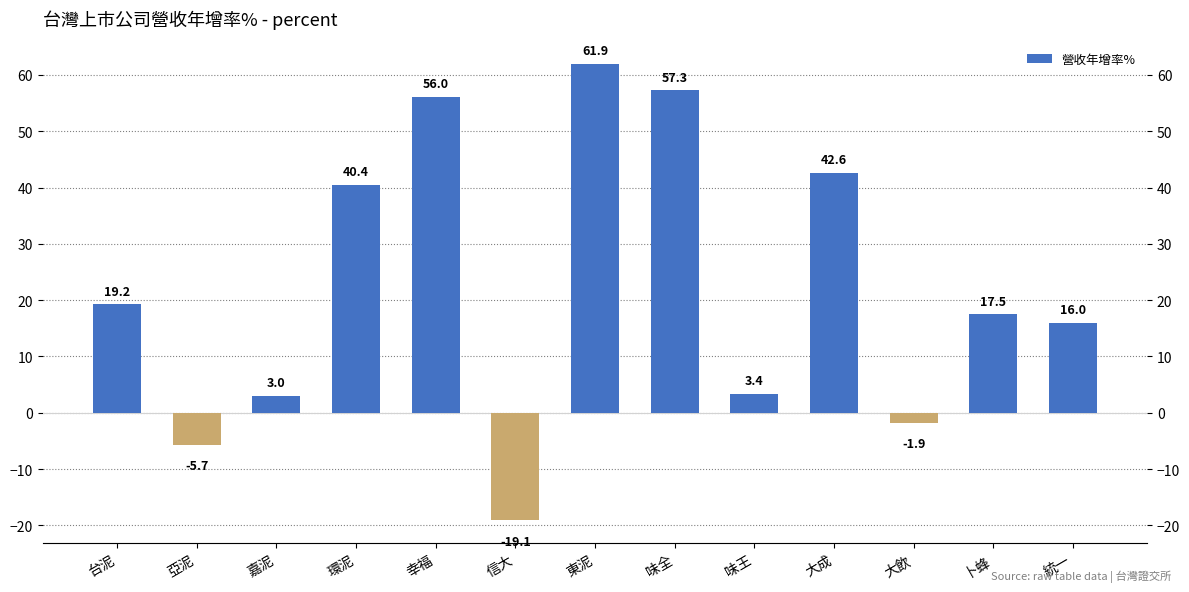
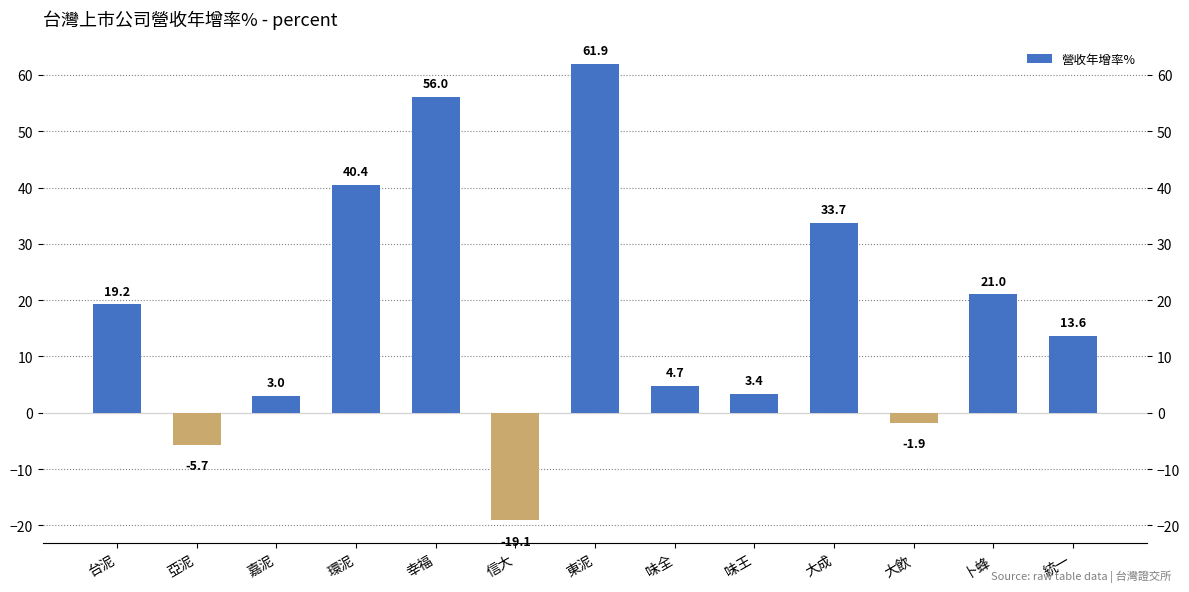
  {
    "台泥": 19.2,
    "亞泥": -5.7,
    "嘉泥": 3.0,
    "環泥": 40.4,
    "幸福": 56.0,
    "信大": -19.1,
    "東泥": 61.9,
-   "味全": 57.3,
+   "味全": 4.7,
    "味王": 3.4,
-   "大成": 42.6,
+   "大成": 33.7,
    "大飲": -1.9,
-   "卜蜂": 17.5,
-   "統一": 16.0
+   "卜蜂": 21.0,
+   "統一": 13.6
  }
